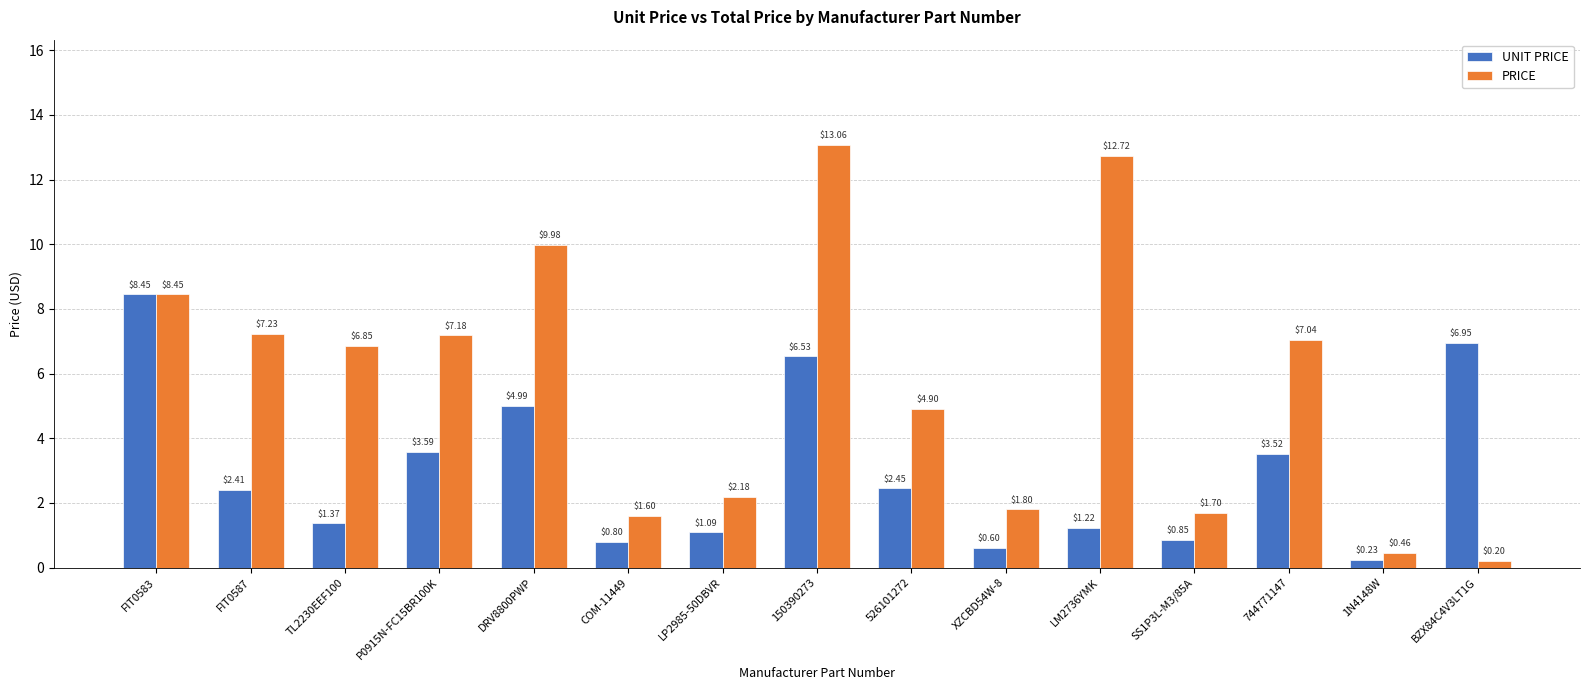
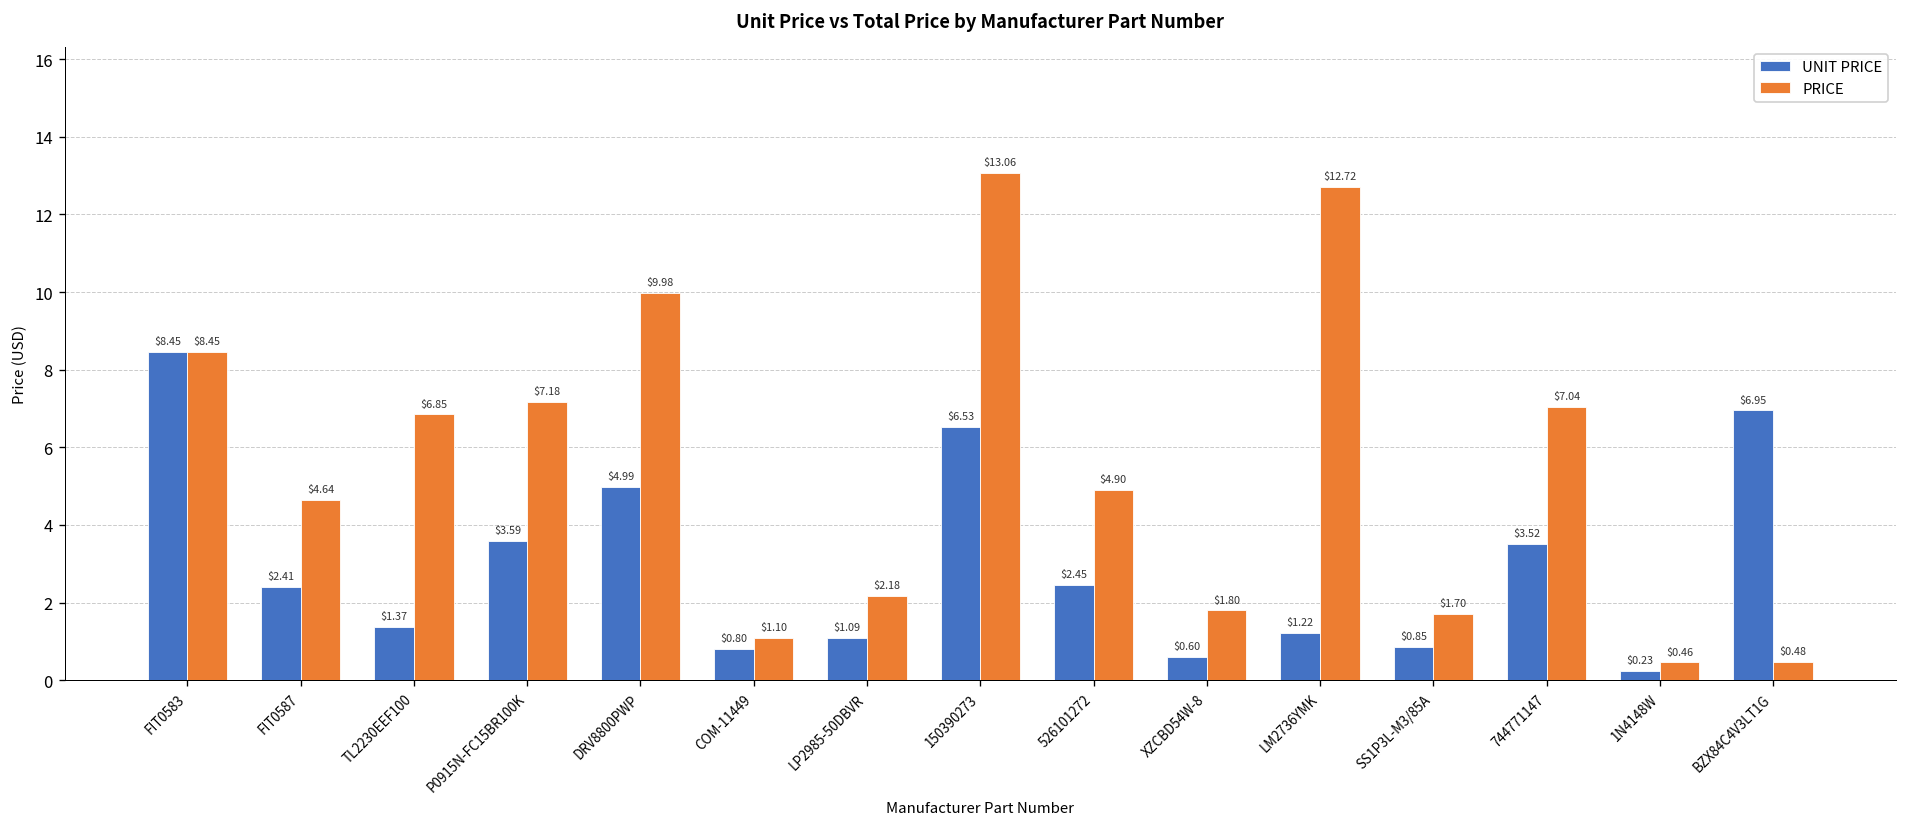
  {
    "UNIT PRICE": {
      "FIT0583": "$8.45",
      "FIT0587": "$2.41",
      "TL2230EEF100": "$1.37",
      "P0915N-FC15BR100K": "$3.59",
      "DRV8800PWP": "$4.99",
      "COM-11449": "$0.80",
      "LP2985-50DBVR": "$1.09",
      "150390273": "$6.53",
      "526101272": "$2.45",
      "XZCBD54W-8": "$0.60",
      "LM2736YMK": "$1.22",
      "SS1P3L-M3/85A": "$0.85",
      "744771147": "$3.52",
      "1N4148W": "$0.23",
      "BZX84C4V3LT1G": "$6.95"
    },
    "PRICE": {
      "FIT0583": "$8.45",
-     "FIT0587": "$7.23",
+     "FIT0587": "$4.64",
      "TL2230EEF100": "$6.85",
      "P0915N-FC15BR100K": "$7.18",
      "DRV8800PWP": "$9.98",
-     "COM-11449": "$1.60",
+     "COM-11449": "$1.10",
      "LP2985-50DBVR": "$2.18",
      "150390273": "$13.06",
      "526101272": "$4.90",
      "XZCBD54W-8": "$1.80",
      "LM2736YMK": "$12.72",
      "SS1P3L-M3/85A": "$1.70",
      "744771147": "$7.04",
      "1N4148W": "$0.46",
-     "BZX84C4V3LT1G": "$0.20"
+     "BZX84C4V3LT1G": "$0.48"
    }
  }
